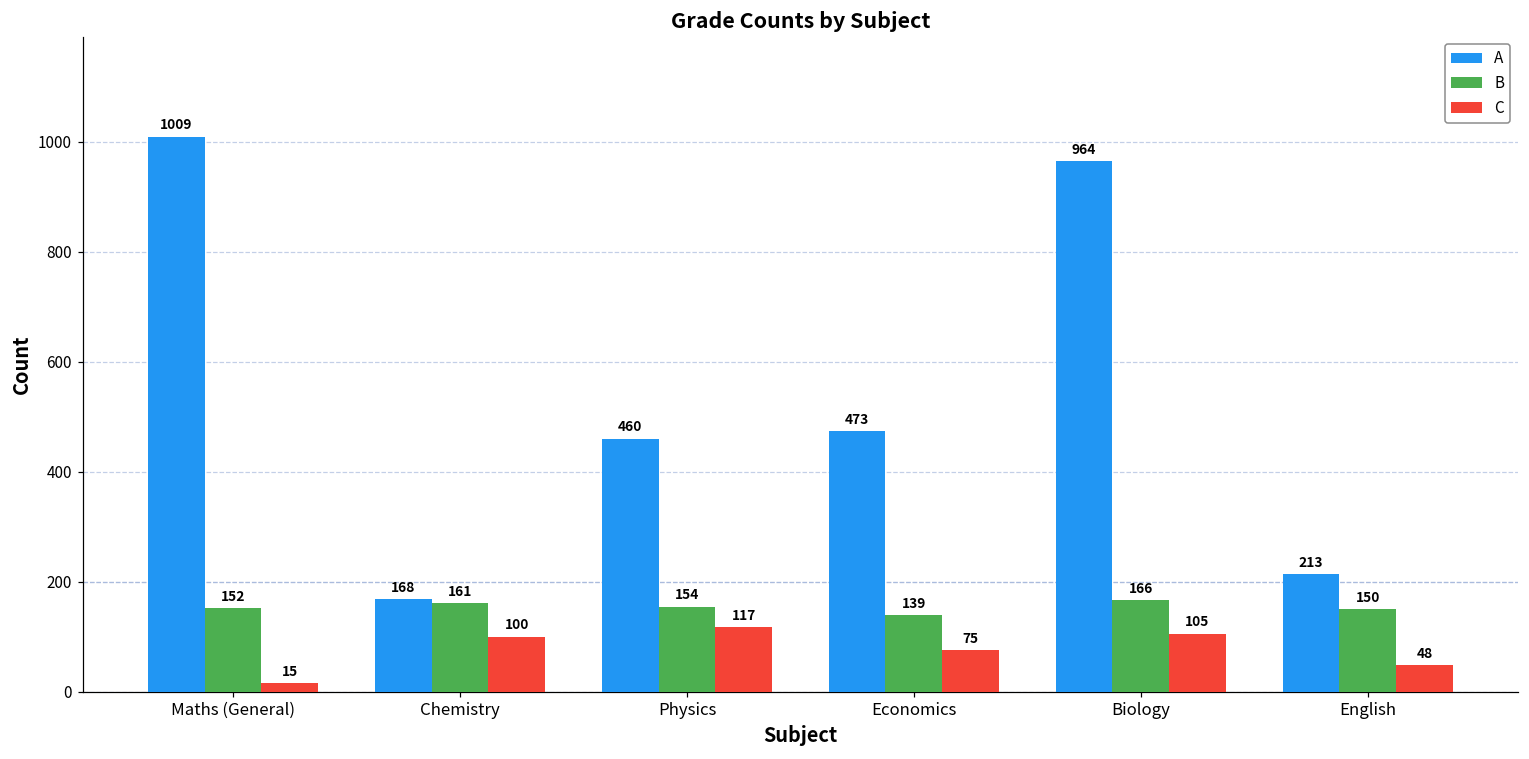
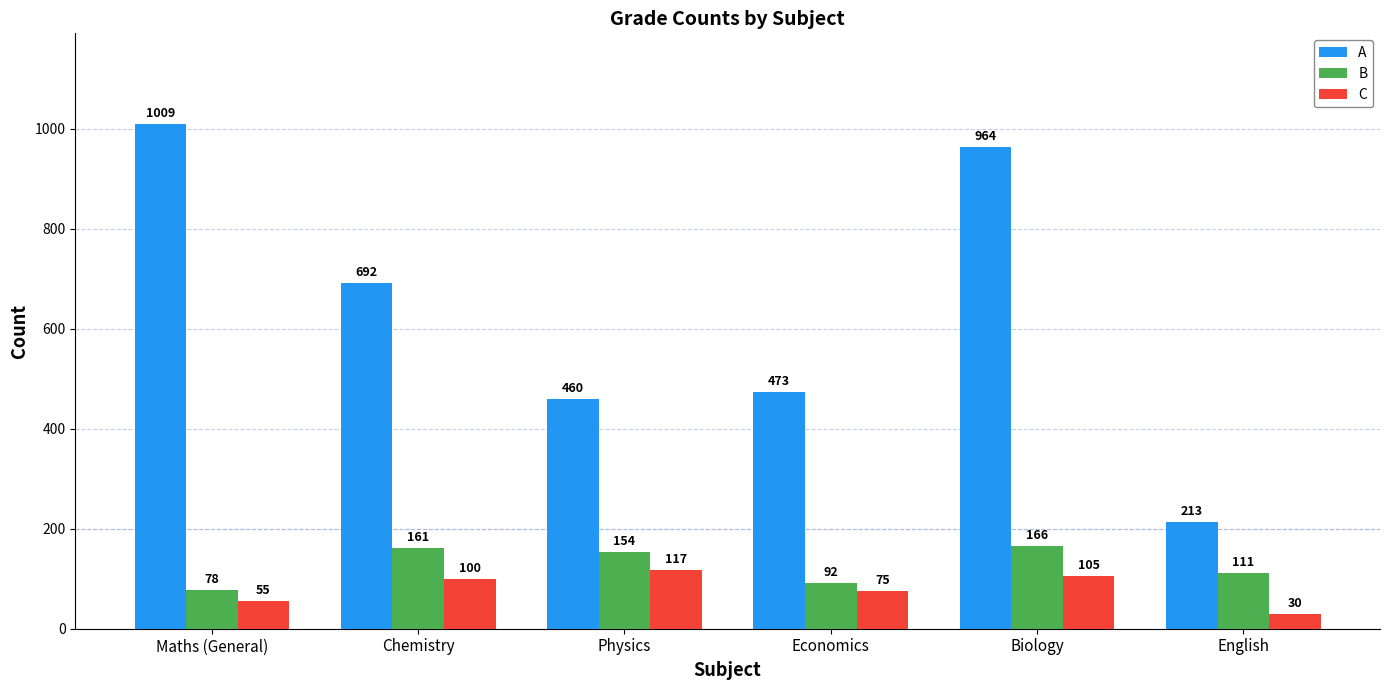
  {
    "A": {
      "Maths (General)": 1009,
-     "Chemistry": 168,
+     "Chemistry": 692,
      "Physics": 460,
      "Economics": 473,
      "Biology": 964,
      "English": 213
    },
    "B": {
-     "Maths (General)": 152,
+     "Maths (General)": 78,
      "Chemistry": 161,
      "Physics": 154,
-     "Economics": 139,
+     "Economics": 92,
      "Biology": 166,
-     "English": 150
+     "English": 111
    },
    "C": {
-     "Maths (General)": 15,
+     "Maths (General)": 55,
      "Chemistry": 100,
      "Physics": 117,
      "Economics": 75,
      "Biology": 105,
-     "English": 48
+     "English": 30
    }
  }
